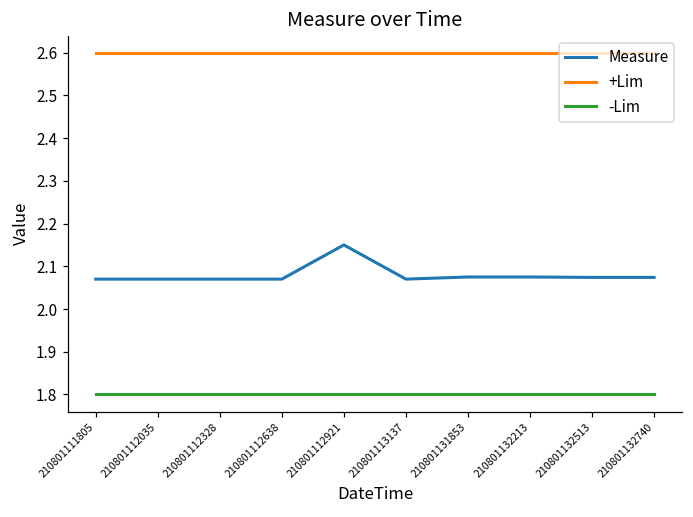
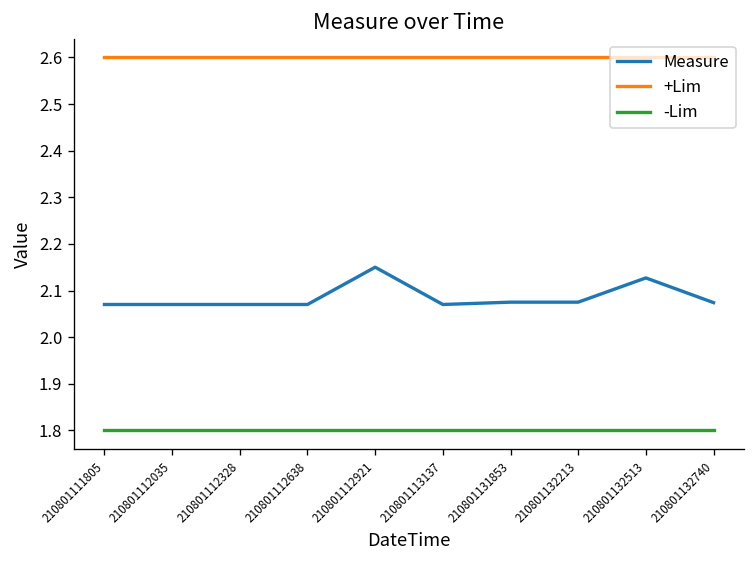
  {
    "Measure": {
      "210801111805": 2.07,
      "210801112035": 2.07,
      "210801112328": 2.07,
      "210801112638": 2.07,
      "210801112921": 2.15,
      "210801113137": 2.07,
      "210801131853": 2.08,
      "210801132213": 2.08,
-     "210801132513": 2.07,
+     "210801132513": 2.13,
      "210801132740": 2.07
    },
    "+Lim": {
      "210801111805": 2.60,
      "210801112035": 2.60,
      "210801112328": 2.60,
      "210801112638": 2.60,
      "210801112921": 2.60,
      "210801113137": 2.60,
      "210801131853": 2.60,
      "210801132213": 2.60
    },
    "-Lim": {
      "210801111805": 1.80,
      "210801112035": 1.80,
      "210801112328": 1.80,
      "210801112638": 1.80,
      "210801112921": 1.80,
      "210801113137": 1.80,
      "210801131853": 1.80,
      "210801132213": 1.80,
      "210801132513": 1.80,
      "210801132740": 1.80
    }
  }
